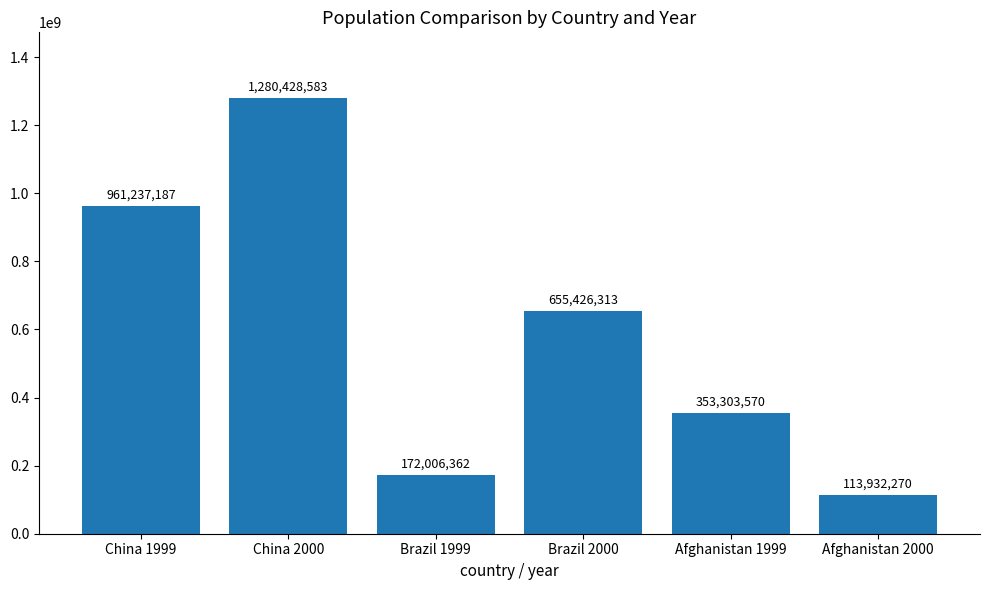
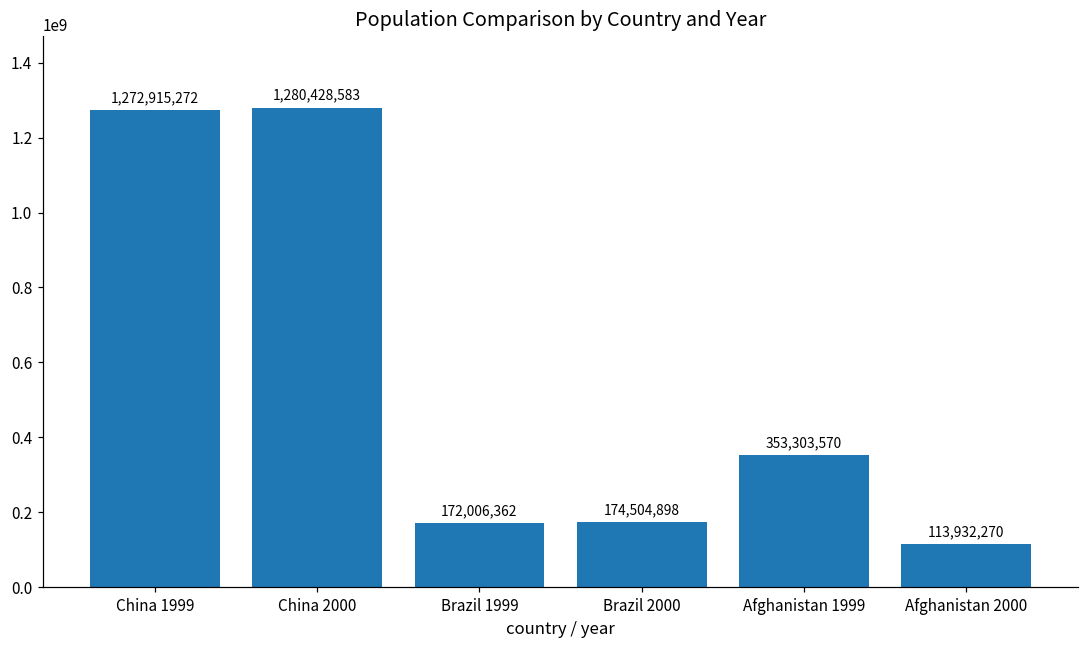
  {
-   "China 1999": "961,237,187",
+   "China 1999": "1,272,915,272",
    "China 2000": "1,280,428,583",
    "Brazil 1999": "172,006,362",
-   "Brazil 2000": "655,426,313",
+   "Brazil 2000": "174,504,898",
    "Afghanistan 1999": "353,303,570",
    "Afghanistan 2000": "113,932,270"
  }
